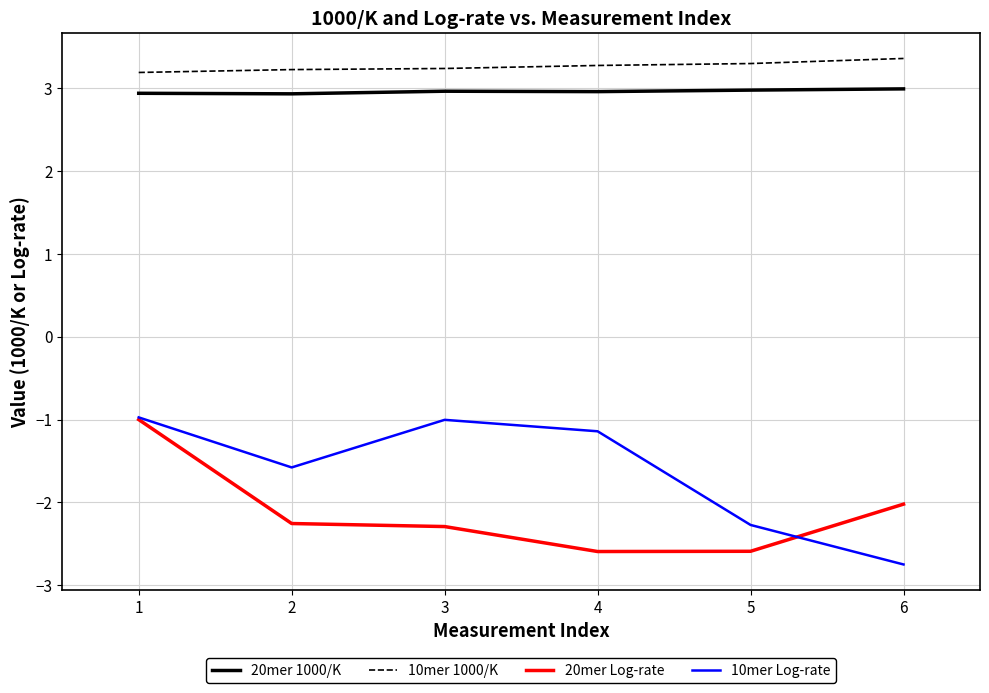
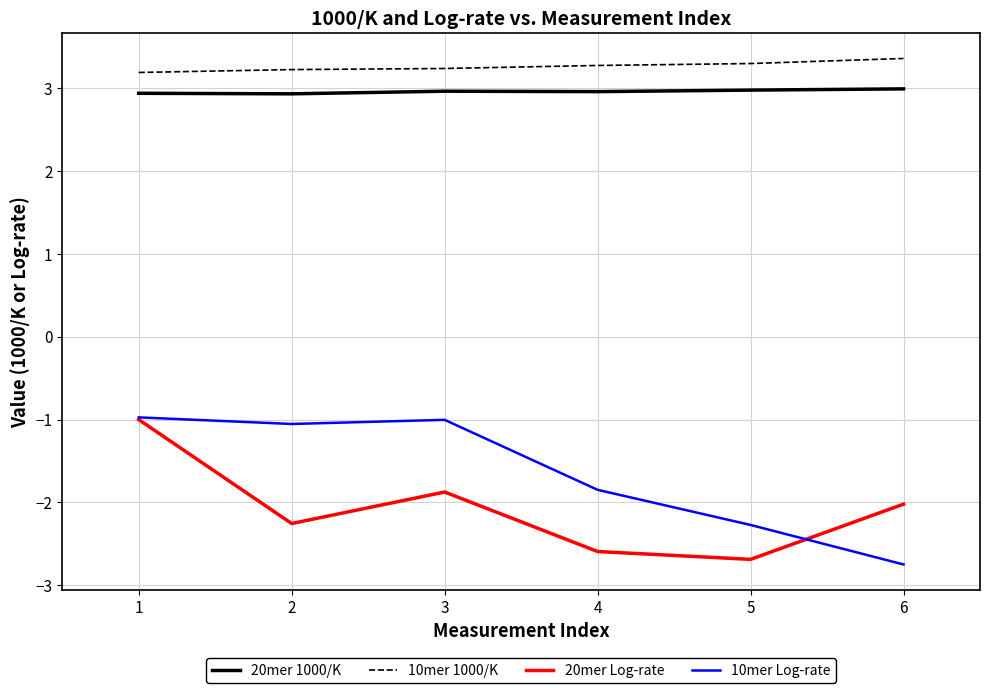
  {
    "20mer Log-rate": {
      "2": -2.3,
-     "3": -2.3,
+     "3": -1.9,
      "4": -2.6,
-     "5": -2.6,
+     "5": -2.7,
      "6": -2.0
    },
    "10mer Log-rate": {
-     "2": -1.6,
+     "2": -1.1,
      "3": -1.0,
-     "4": -1.1,
+     "4": -1.8,
      "5": -2.3,
      "6": -2.7
    }
  }
